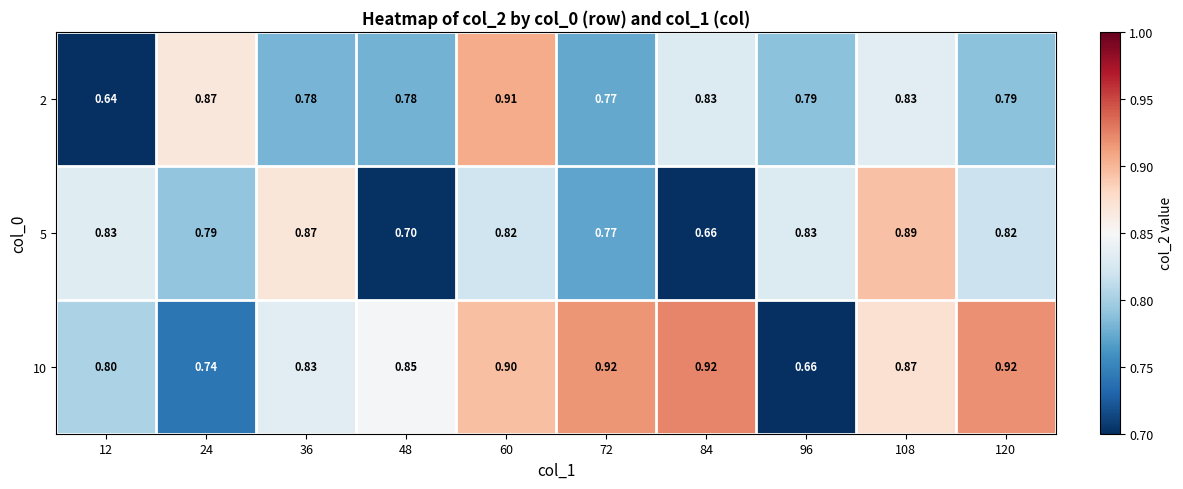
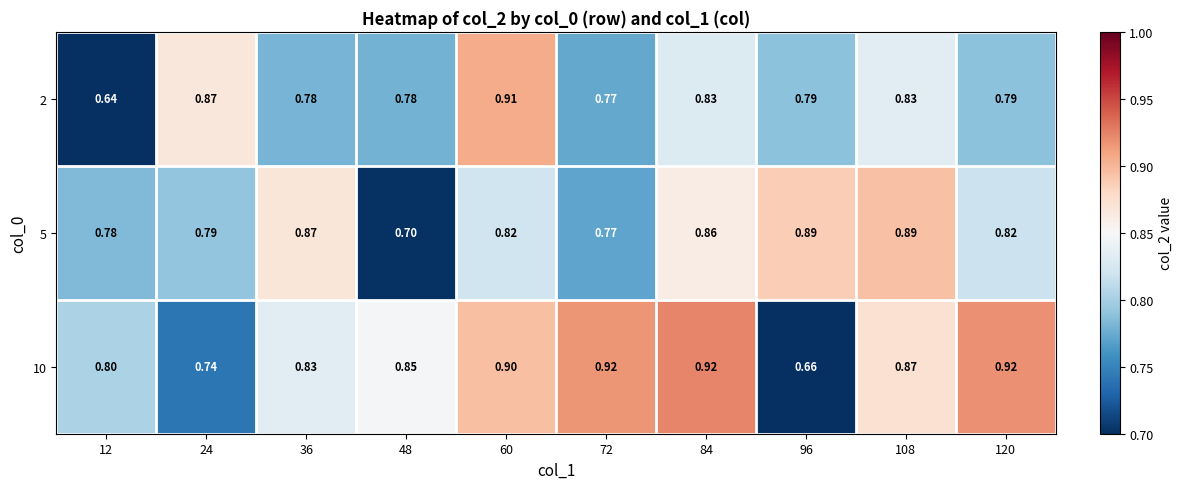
  {
    "2": {
      "12": 0.64,
      "24": 0.87,
      "36": 0.78,
      "48": 0.78,
      "60": 0.91,
      "72": 0.77,
      "84": 0.83,
      "96": 0.79,
      "108": 0.83,
      "120": 0.79
    },
    "5": {
-     "12": 0.83,
+     "12": 0.78,
      "24": 0.79,
      "36": 0.87,
      "48": 0.70,
      "60": 0.82,
      "72": 0.77,
-     "84": 0.66,
-     "96": 0.83,
+     "84": 0.86,
+     "96": 0.89,
      "108": 0.89,
      "120": 0.82
    },
    "10": {
      "12": 0.80,
      "24": 0.74,
      "36": 0.83,
      "48": 0.85,
      "60": 0.90,
      "72": 0.92,
      "84": 0.92,
      "96": 0.66,
      "108": 0.87,
      "120": 0.92
    }
  }
